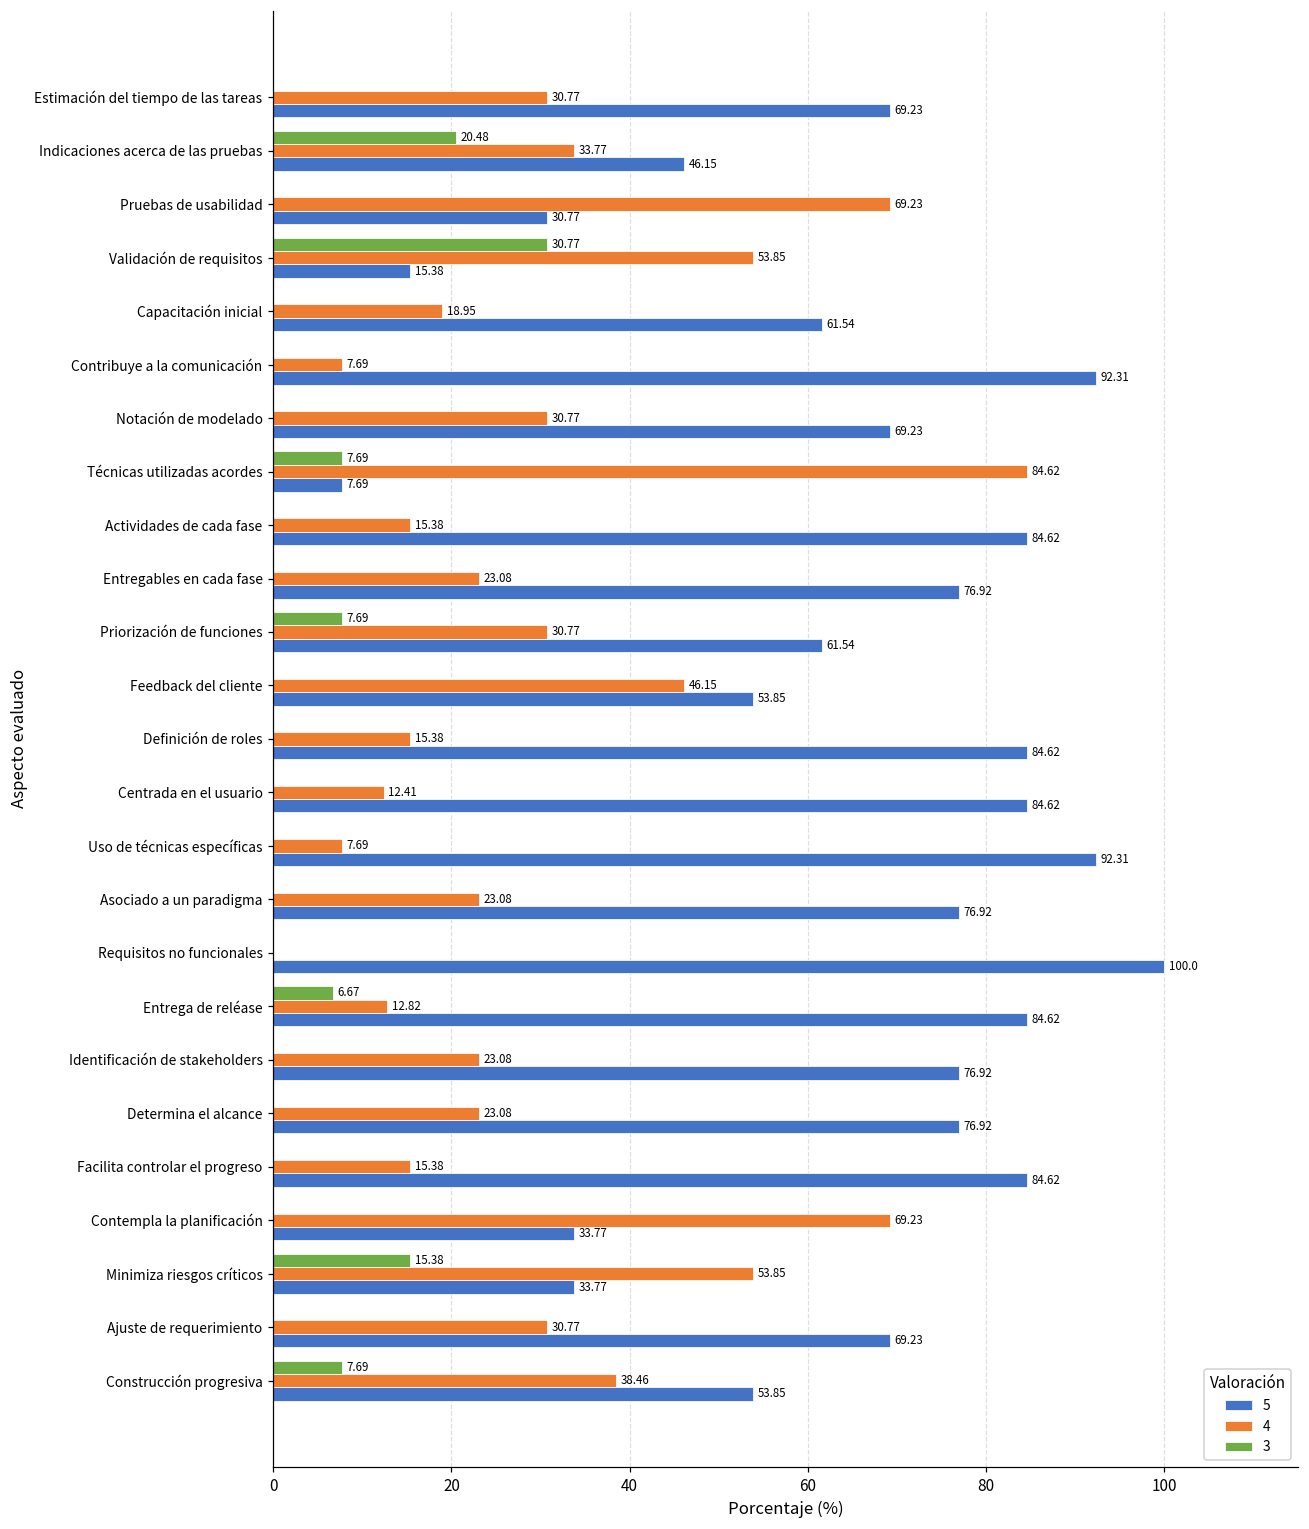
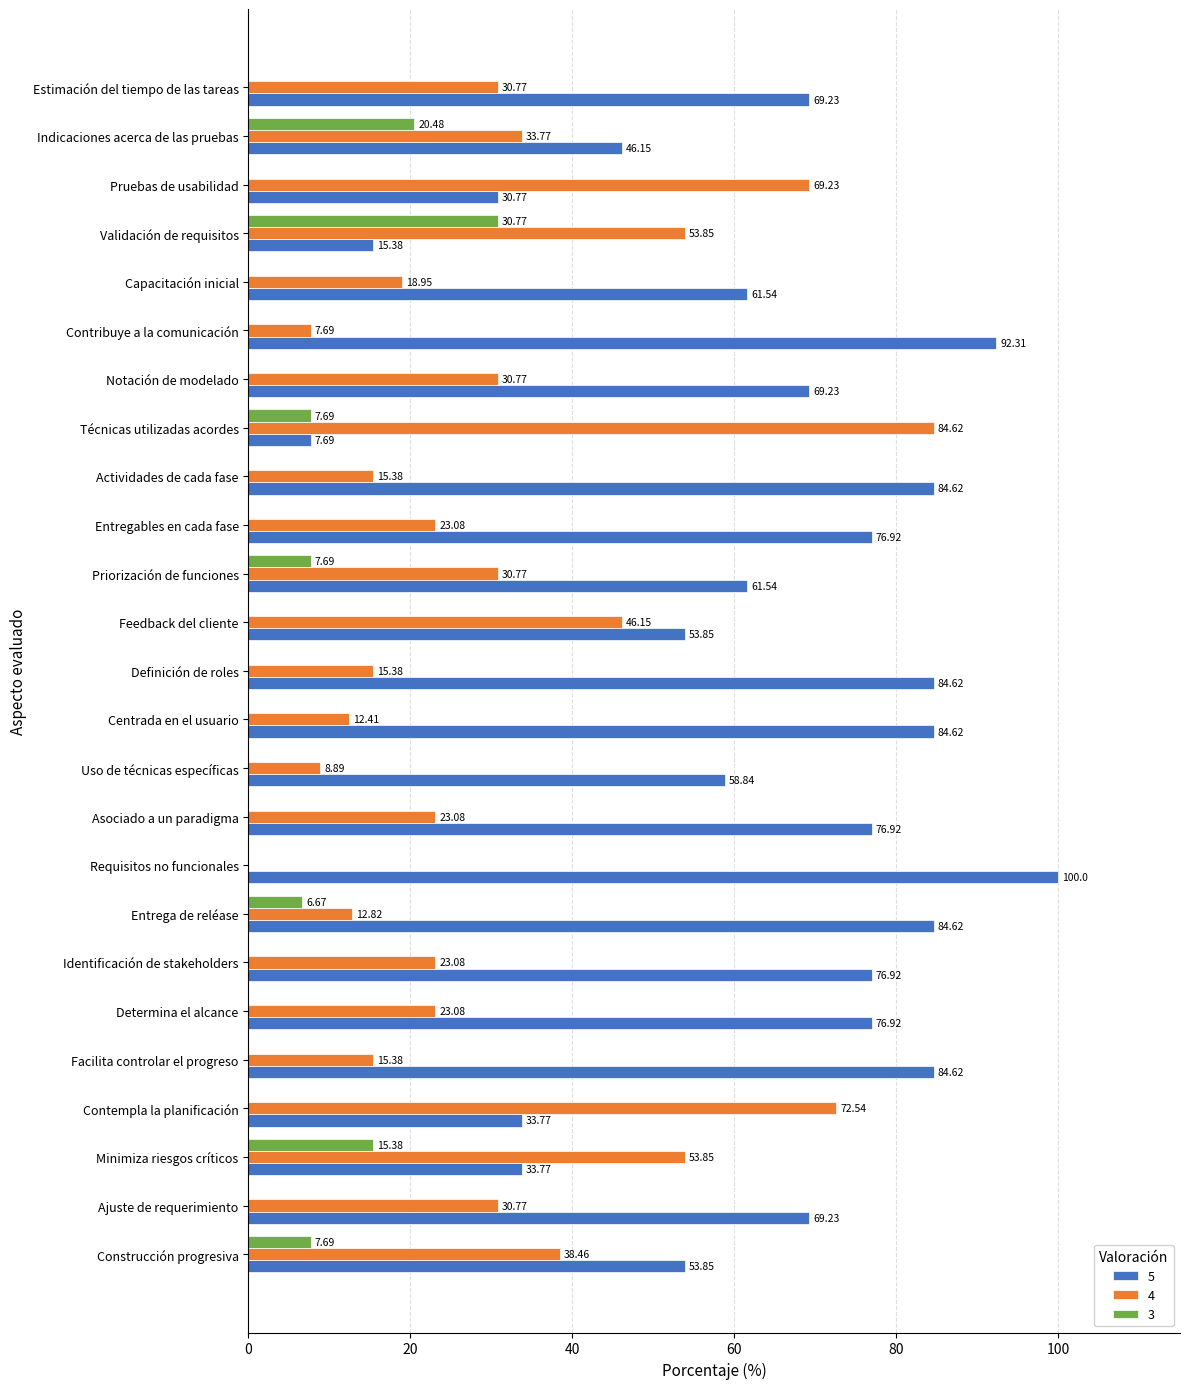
  {
    "5": {
      "Estimación del tiempo de las tareas": 69.23,
      "Indicaciones acerca de las pruebas": 46.15,
      "Pruebas de usabilidad": 30.77,
      "Validación de requisitos": 15.38,
      "Capacitación inicial": 61.54,
      "Contribuye a la comunicación": 92.31,
      "Notación de modelado": 69.23,
      "Técnicas utilizadas acordes": 7.69,
      "Actividades de cada fase": 84.62,
      "Entregables en cada fase": 76.92,
      "Priorización de funciones": 61.54,
      "Feedback del cliente": 53.85,
      "Definición de roles": 84.62,
      "Centrada en el usuario": 84.62,
-     "Uso de técnicas específicas": 92.31,
+     "Uso de técnicas específicas": 58.84,
      "Asociado a un paradigma": 76.92,
      "Requisitos no funcionales": 100.0,
      "Entrega de reléase": 84.62,
      "Identificación de stakeholders": 76.92,
      "Determina el alcance": 76.92,
      "Facilita controlar el progreso": 84.62,
      "Contempla la planificación": 33.77,
      "Minimiza riesgos críticos": 33.77,
      "Ajuste de requerimiento": 69.23,
      "Construcción progresiva": 53.85
    },
    "4": {
      "Estimación del tiempo de las tareas": 30.77,
      "Indicaciones acerca de las pruebas": 33.77,
      "Pruebas de usabilidad": 69.23,
      "Validación de requisitos": 53.85,
      "Capacitación inicial": 18.95,
      "Contribuye a la comunicación": 7.69,
      "Notación de modelado": 30.77,
      "Técnicas utilizadas acordes": 84.62,
      "Actividades de cada fase": 15.38,
      "Entregables en cada fase": 23.08,
      "Priorización de funciones": 30.77,
      "Feedback del cliente": 46.15,
      "Definición de roles": 15.38,
      "Centrada en el usuario": 12.41,
-     "Uso de técnicas específicas": 7.69,
+     "Uso de técnicas específicas": 8.89,
      "Asociado a un paradigma": 23.08,
      "Entrega de reléase": 12.82,
      "Identificación de stakeholders": 23.08,
      "Determina el alcance": 23.08,
      "Facilita controlar el progreso": 15.38,
-     "Contempla la planificación": 69.23,
+     "Contempla la planificación": 72.54,
      "Minimiza riesgos críticos": 53.85,
      "Ajuste de requerimiento": 30.77,
      "Construcción progresiva": 38.46
    },
    "3": {
      "Indicaciones acerca de las pruebas": 20.48,
      "Validación de requisitos": 30.77,
      "Técnicas utilizadas acordes": 7.69,
      "Priorización de funciones": 7.69,
      "Entrega de reléase": 6.67,
      "Minimiza riesgos críticos": 15.38,
      "Construcción progresiva": 7.69
    }
  }
